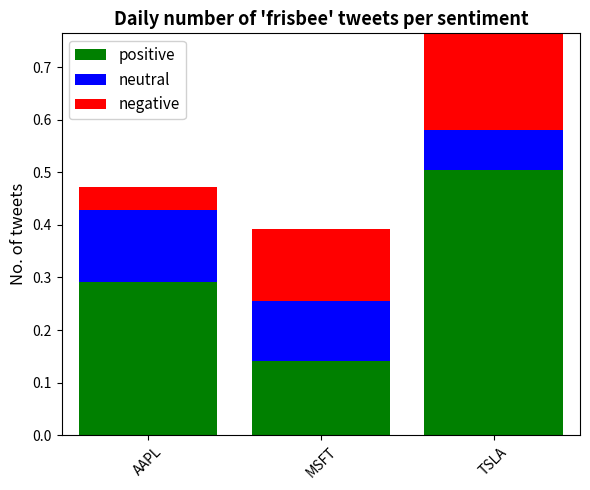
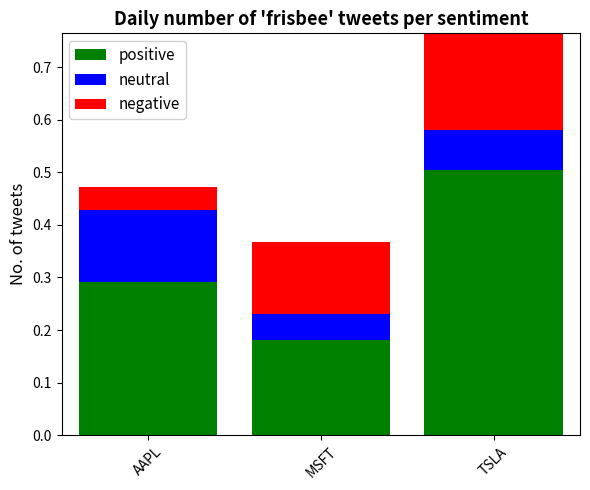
  {
    "positive": {
      "AAPL": 0.29,
-     "MSFT": 0.14,
+     "MSFT": 0.18,
      "TSLA": 0.50
    },
    "neutral": {
      "AAPL": 0.14,
-     "MSFT": 0.11,
+     "MSFT": 0.05,
      "TSLA": 0.26
    },
    "negative": {
      "AAPL": 0.04,
      "MSFT": 0.14
    }
  }
